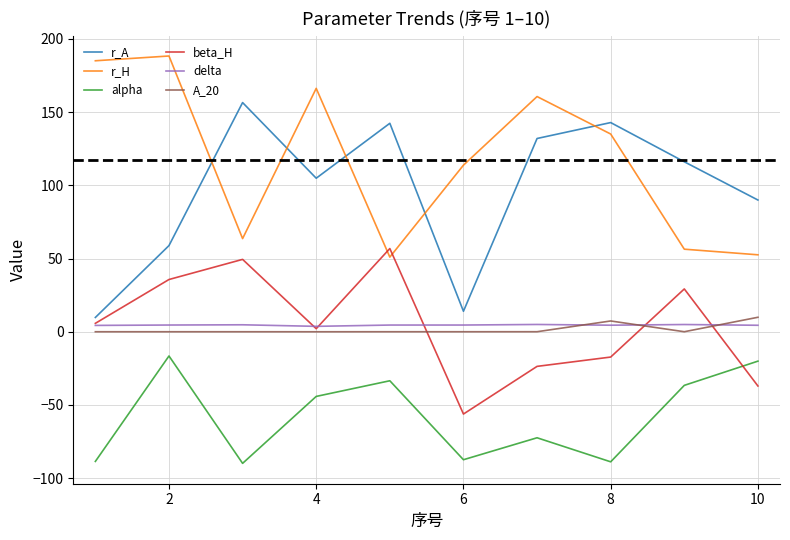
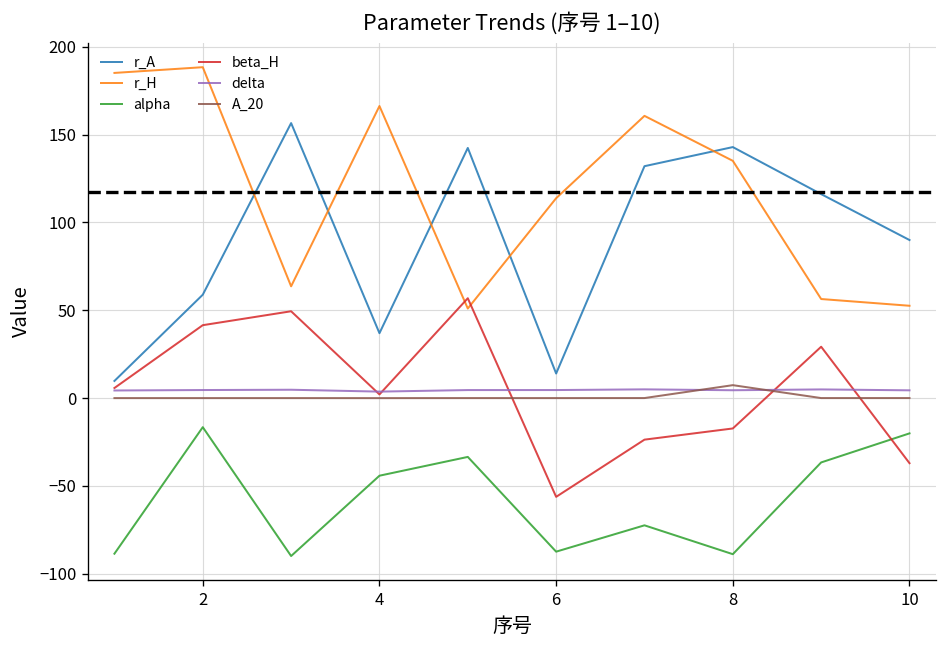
  {
    "r_A": {
      "2": 59,
-     "4": 105,
+     "4": 37,
      "6": 14,
      "8": 143,
      "10": 90
    },
    "r_H": {
      "2": 188,
      "4": 166,
      "6": 114,
      "8": 135,
      "10": 53
    },
    "alpha": {
      "2": -17,
      "4": -44,
      "6": -87,
      "8": -89,
      "10": -20
    },
    "beta_H": {
-     "2": 36,
+     "2": 42,
      "6": -56,
      "8": -17,
      "10": -37
    },
    "delta": {
      "2": 5,
      "6": 5,
      "8": 4,
      "10": 4
    },
    "A_20": {
      "2": 0,
      "4": 0,
      "6": 0,
      "8": 7,
-     "10": 10
+     "10": 0
    }
  }
